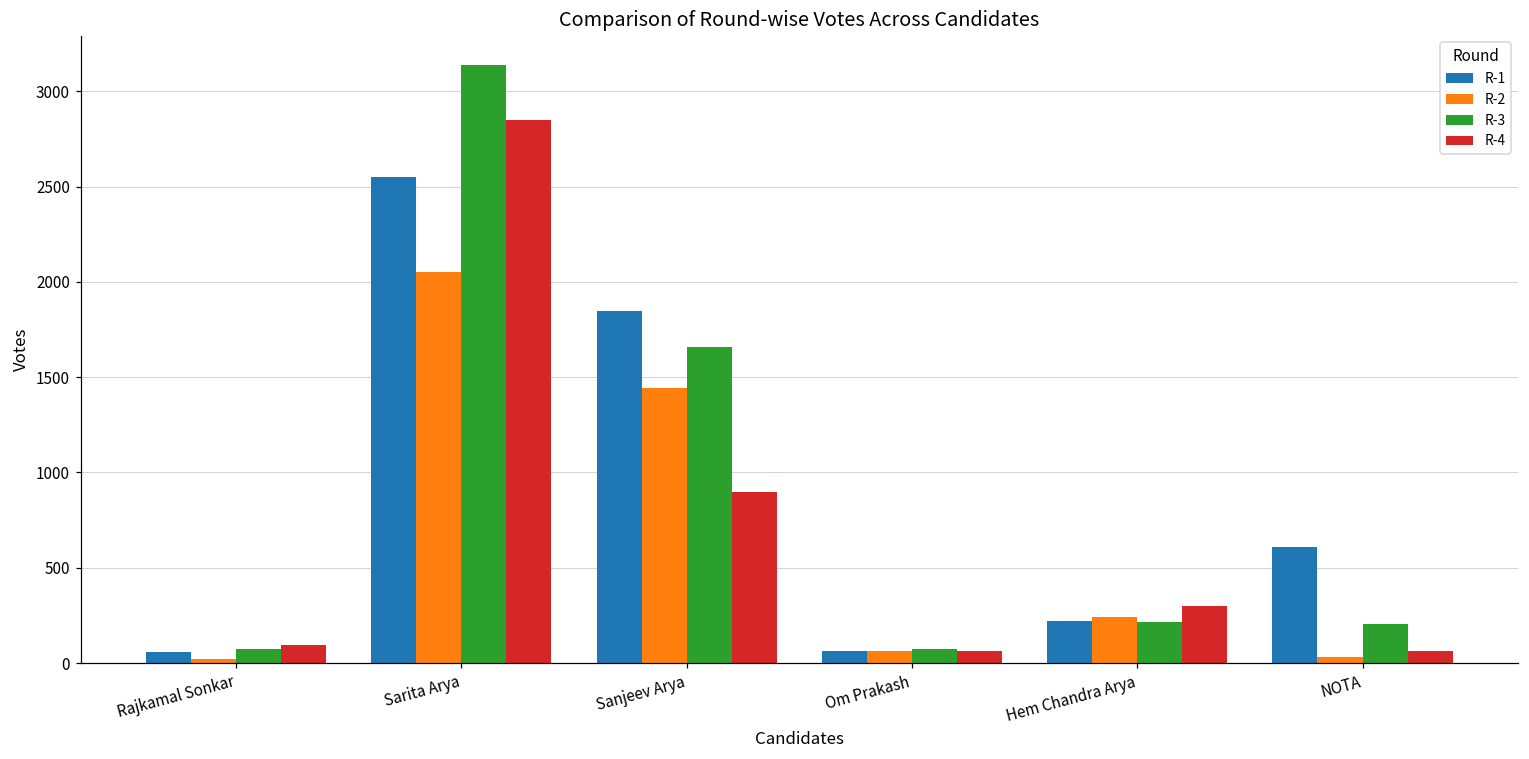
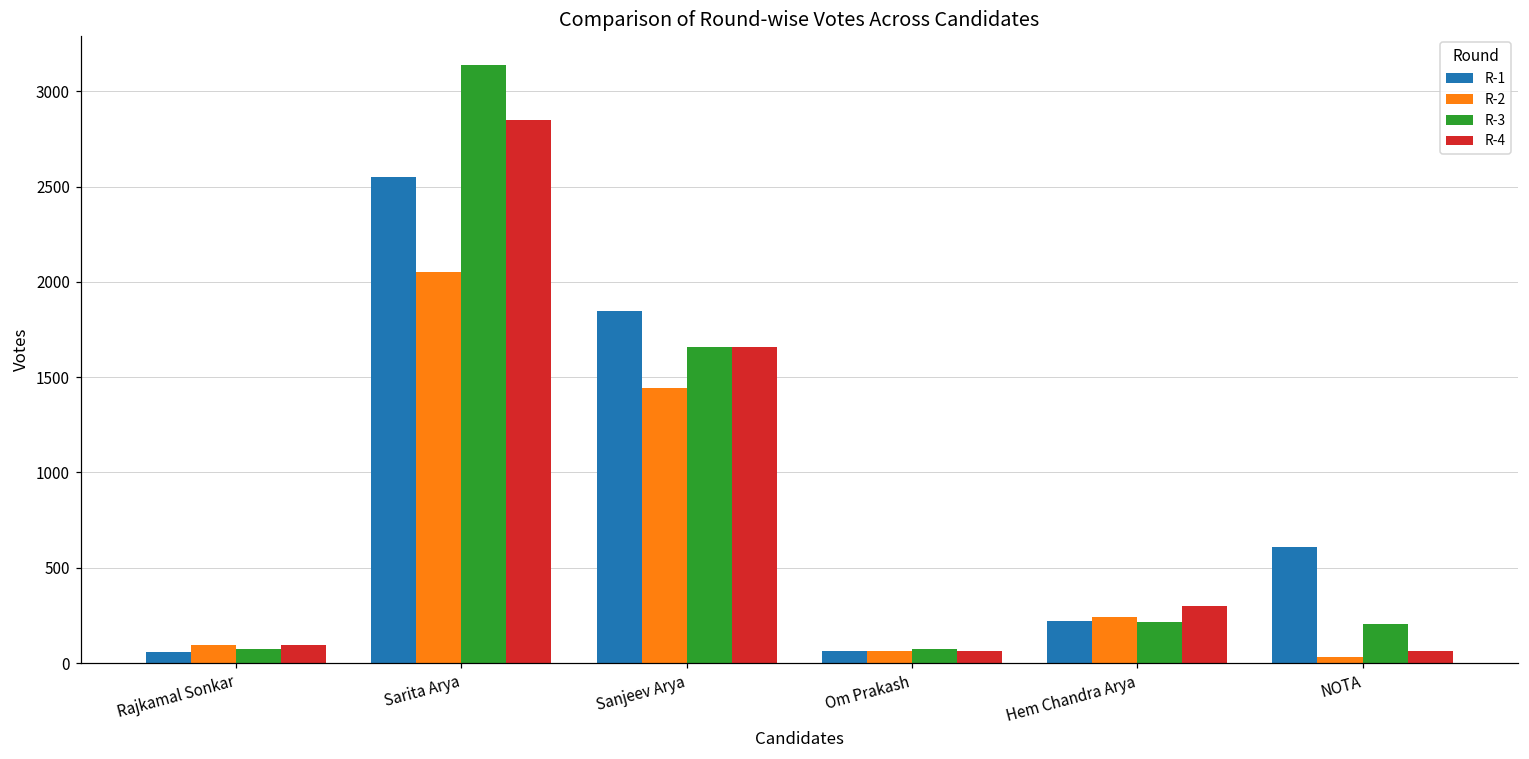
  {
    "R-1": {
      "Rajkamal Sonkar": 60,
      "Sarita Arya": 2550,
      "Sanjeev Arya": 1850,
      "Om Prakash": 70,
      "Hem Chandra Arya": 220,
      "NOTA": 610
    },
    "R-2": {
-     "Rajkamal Sonkar": 20,
+     "Rajkamal Sonkar": 100,
      "Sarita Arya": 2050,
      "Sanjeev Arya": 1450,
      "Om Prakash": 60,
      "Hem Chandra Arya": 240,
      "NOTA": 30
    },
    "R-3": {
      "Rajkamal Sonkar": 70,
      "Sarita Arya": 3140,
      "Sanjeev Arya": 1660,
      "Om Prakash": 70,
      "Hem Chandra Arya": 220,
      "NOTA": 210
    },
    "R-4": {
      "Rajkamal Sonkar": 100,
      "Sarita Arya": 2850,
-     "Sanjeev Arya": 900,
+     "Sanjeev Arya": 1660,
      "Om Prakash": 70,
      "Hem Chandra Arya": 300,
      "NOTA": 60
    }
  }
